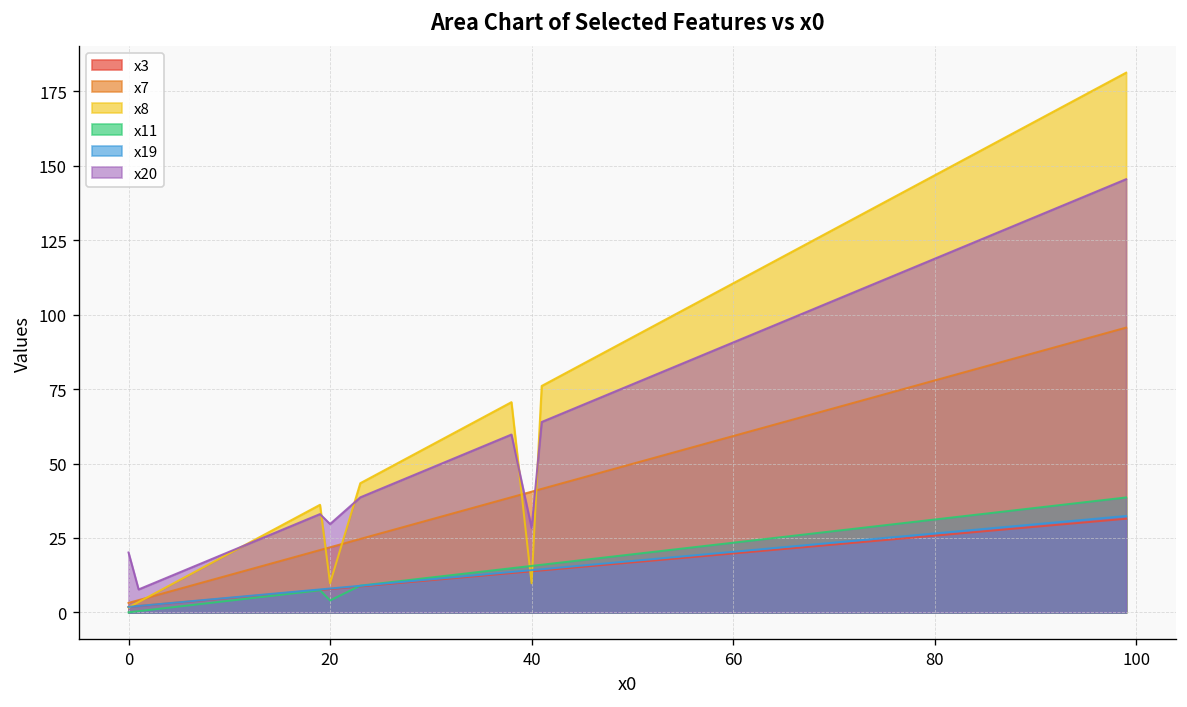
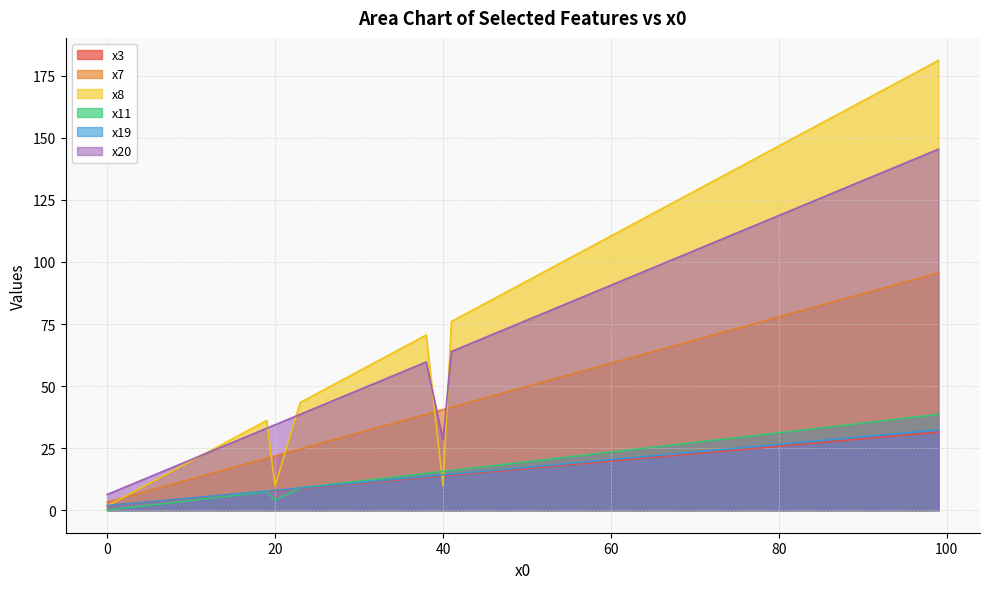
  {
    "x8": {
      "20": 10,
      "40": 10
    },
    "x11": {
      "0": 0,
      "20": 4,
      "40": 16
    },
    "x20": {
-     "0": 20,
-     "20": 30,
+     "0": 6,
+     "20": 34,
      "40": 28
    }
  }
